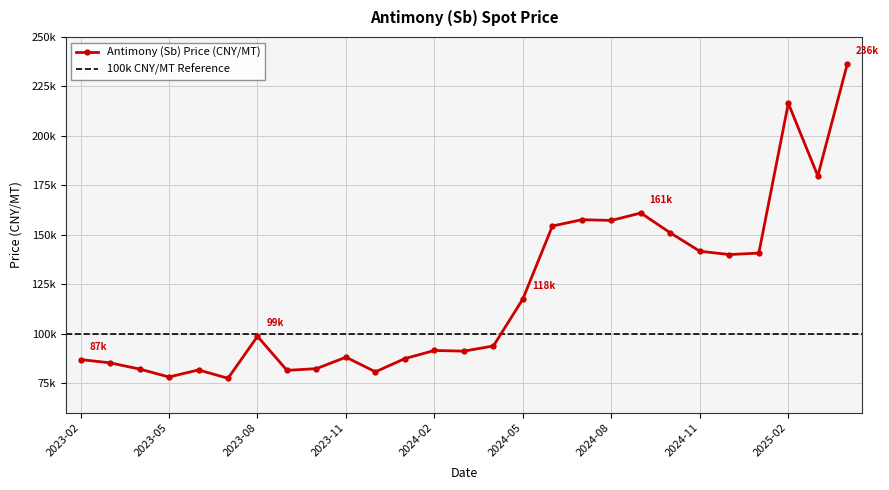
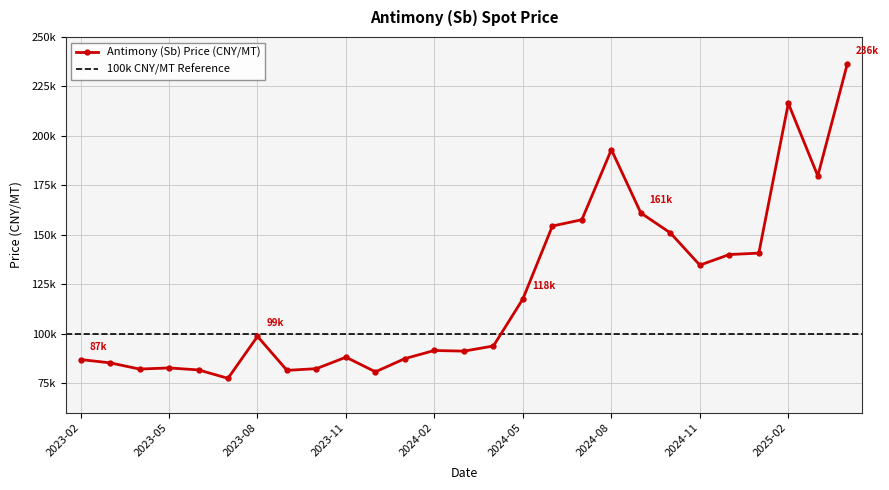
  {
-   "2023-05": 78000,
+   "2023-05": 83000,
    "2023-11": 88000,
    "2024-02": 92000,
-   "2024-08": 157000,
-   "2024-11": 142000,
+   "2024-08": 193000,
+   "2024-11": 135000,
    "2025-02": 216000
  }
